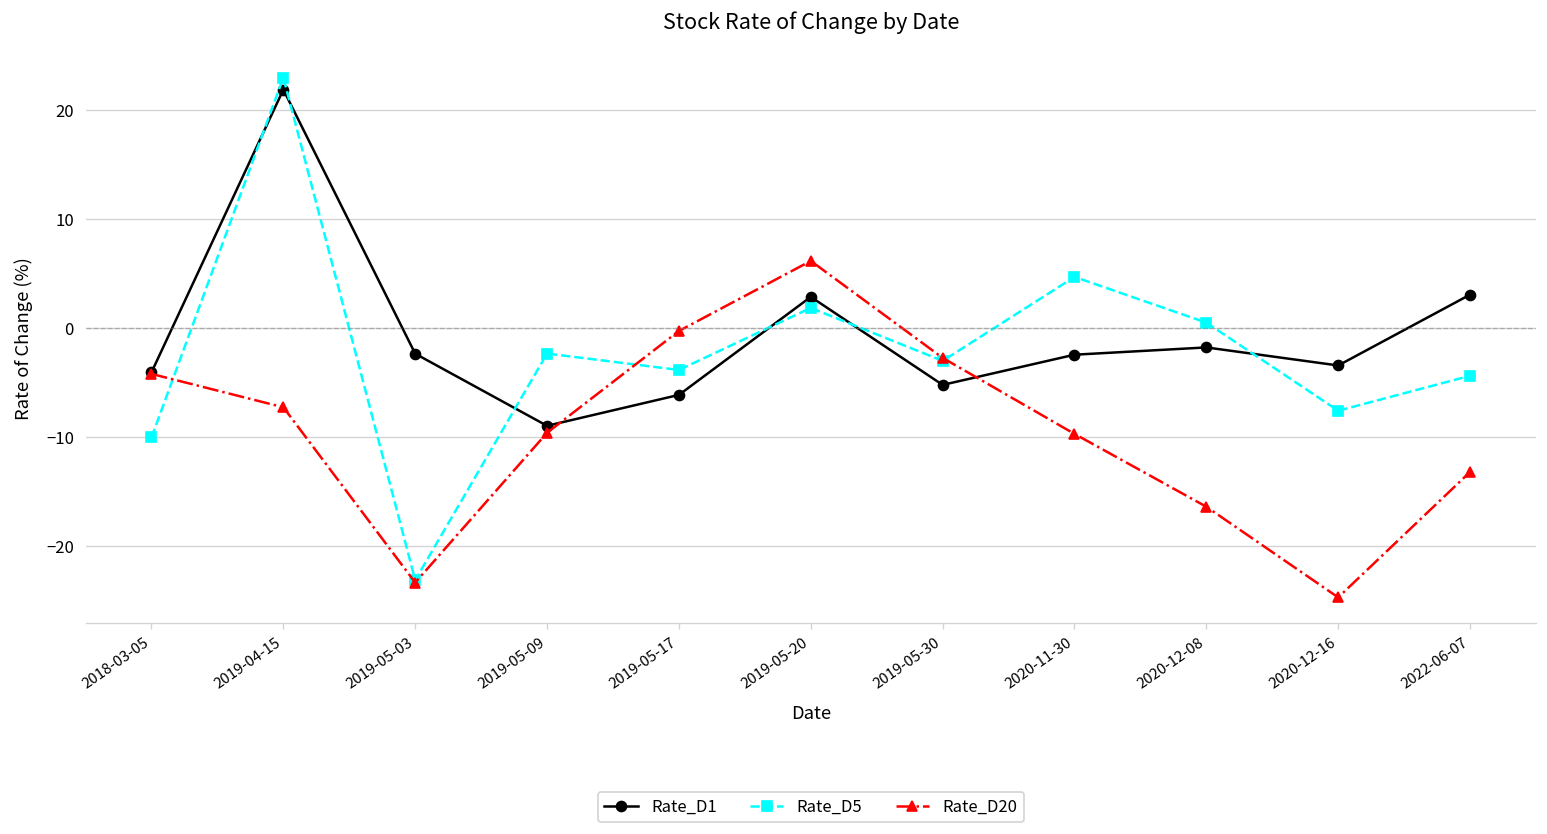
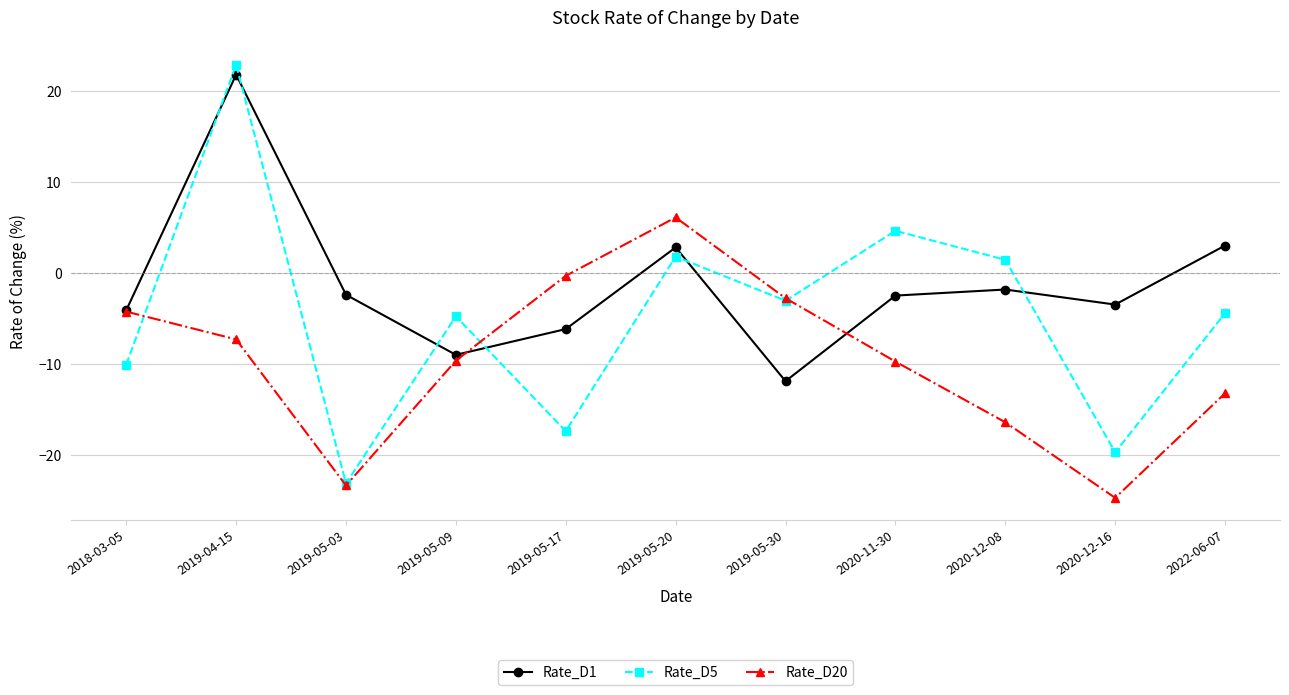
  {
    "Rate_D1": {
      "2019-04-15": 22,
      "2019-05-03": -2,
      "2019-05-09": -9,
      "2019-05-17": -6,
      "2019-05-20": 3,
-     "2019-05-30": -5,
+     "2019-05-30": -12,
      "2020-11-30": -2,
      "2020-12-08": -2,
      "2020-12-16": -3,
      "2022-06-07": 3
    },
    "Rate_D5": {
      "2018-03-05": -10,
      "2019-04-15": 23,
-     "2019-05-09": -2,
-     "2019-05-17": -4,
+     "2019-05-09": -5,
+     "2019-05-17": -17,
      "2019-05-20": 2,
      "2020-11-30": 5,
-     "2020-12-08": 0,
-     "2020-12-16": -8,
+     "2020-12-08": 1,
+     "2020-12-16": -20,
      "2022-06-07": -4
    },
    "Rate_D20": {
      "2019-04-15": -7,
      "2019-05-09": -10,
      "2019-05-17": 0,
      "2019-05-20": 6,
      "2020-11-30": -10,
      "2020-12-08": -16,
      "2020-12-16": -25,
      "2022-06-07": -13
    }
  }
